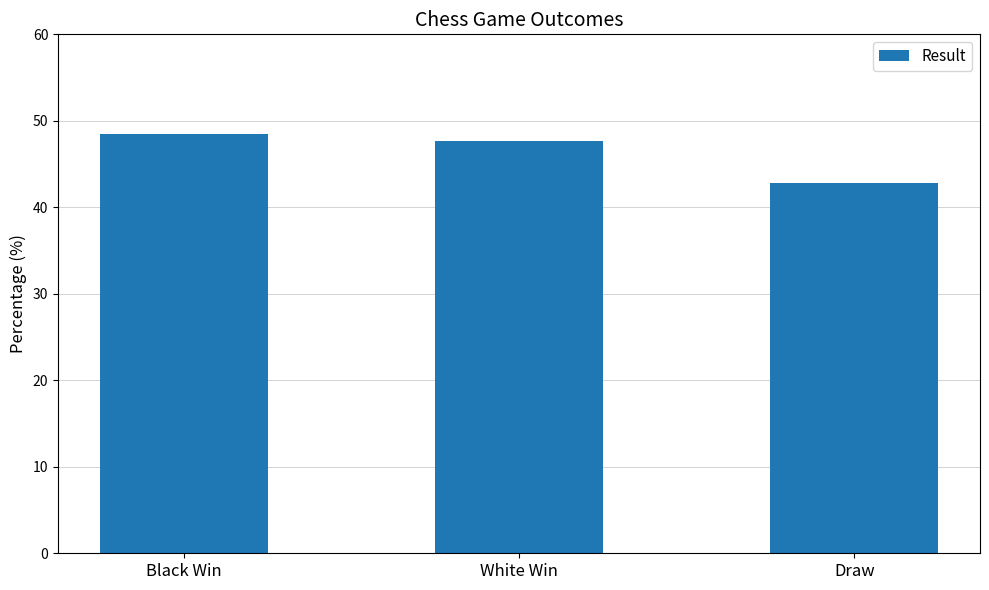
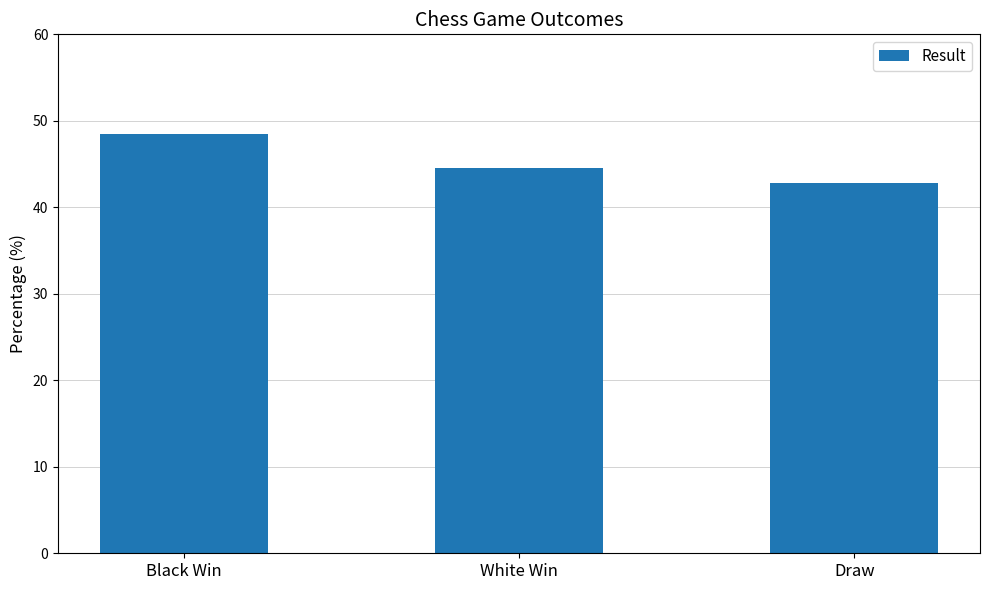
  {
    "Black Win": 48,
-   "White Win": 48,
+   "White Win": 45,
    "Draw": 43
  }
